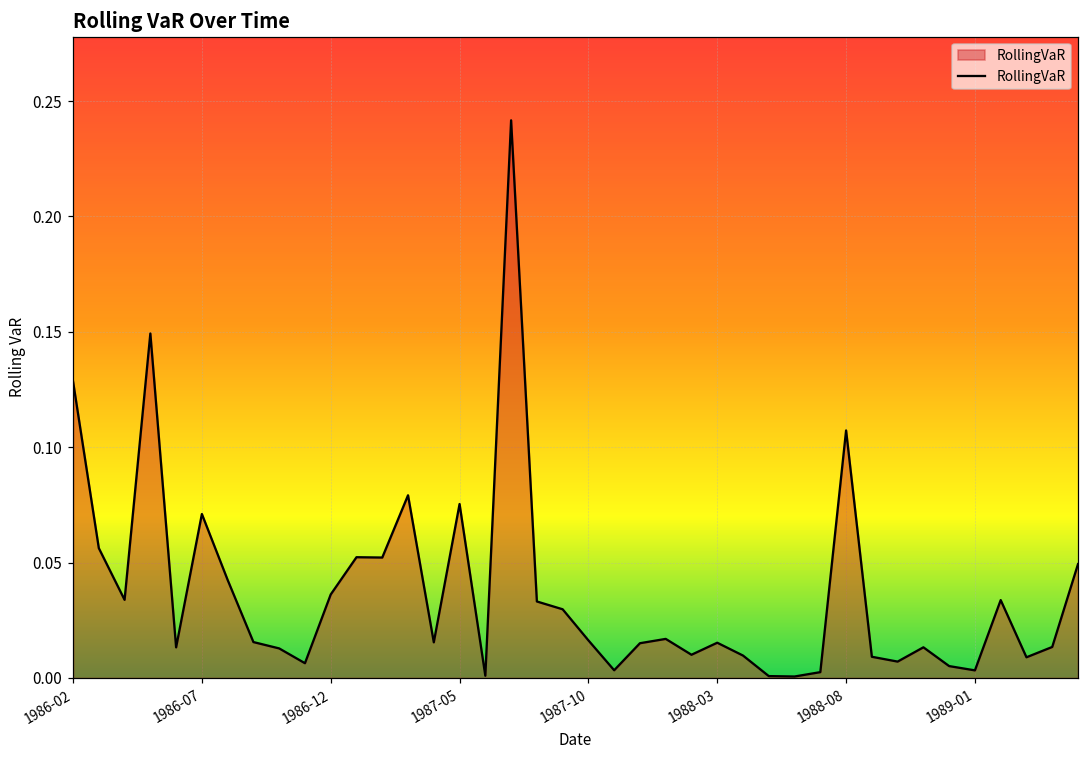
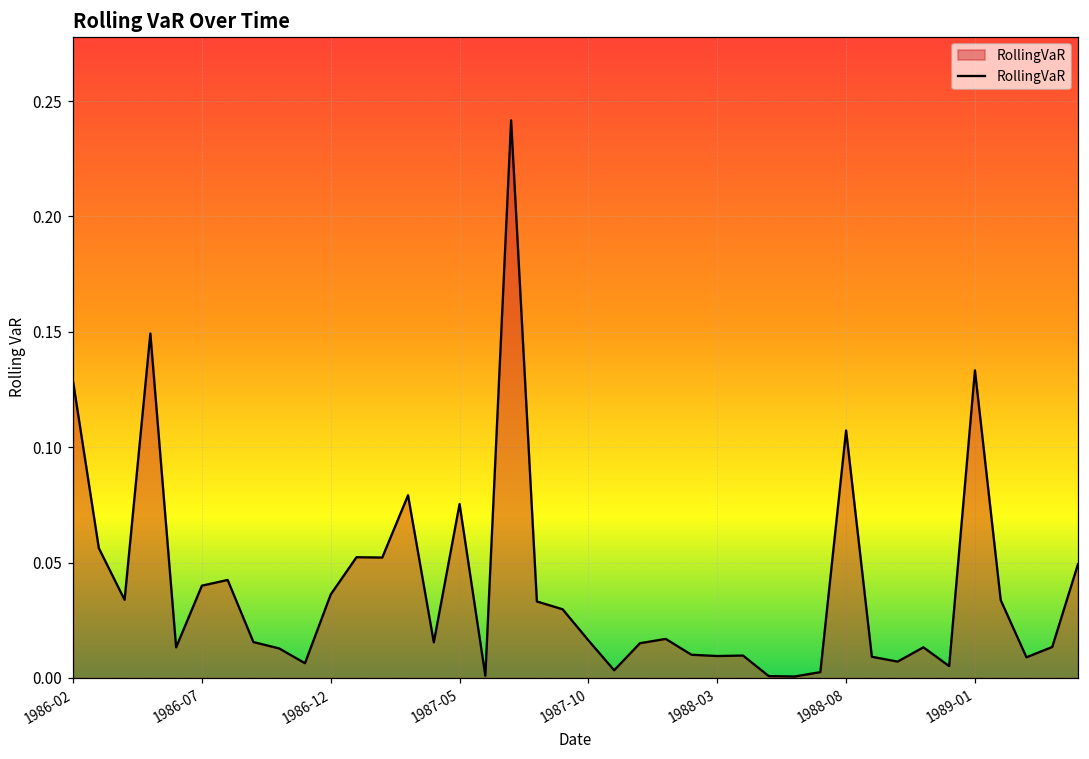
  {
    "1986-02": 0.129,
-   "1986-07": 0.071,
+   "1986-07": 0.040,
    "1986-12": 0.036,
    "1987-05": 0.075,
    "1987-10": 0.016,
-   "1988-03": 0.015,
+   "1988-03": 0.010,
    "1988-08": 0.107,
-   "1989-01": 0.003
+   "1989-01": 0.133
  }
